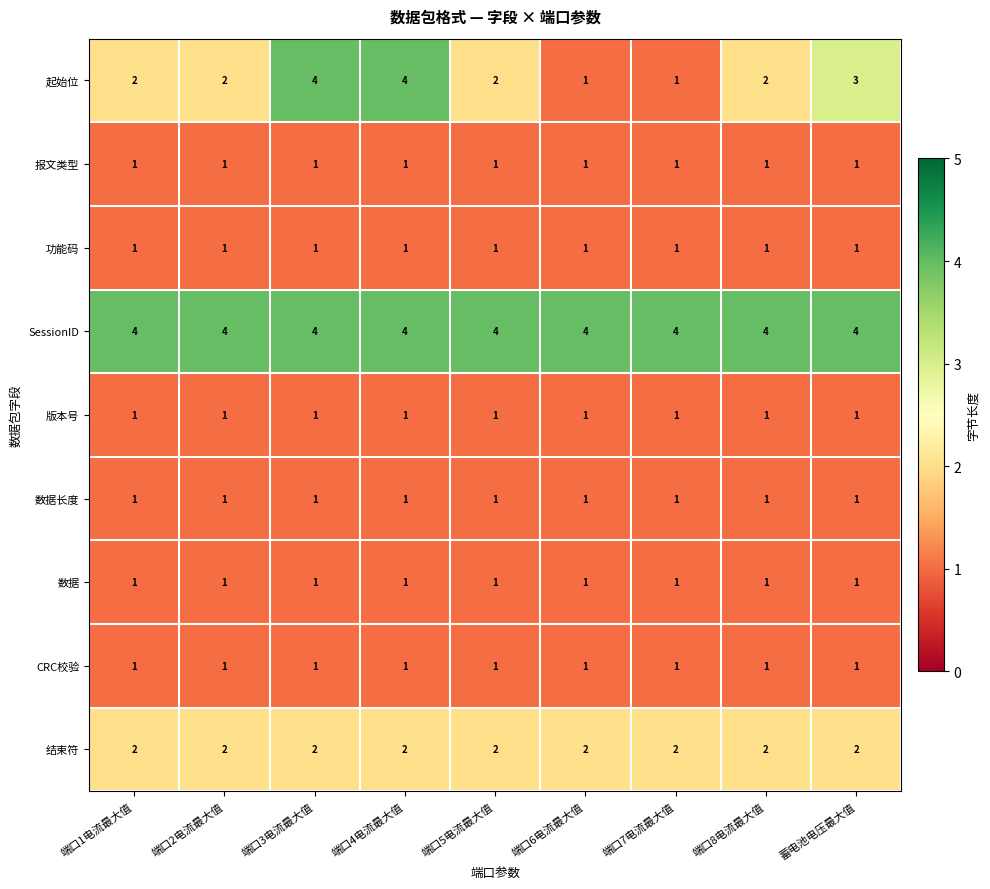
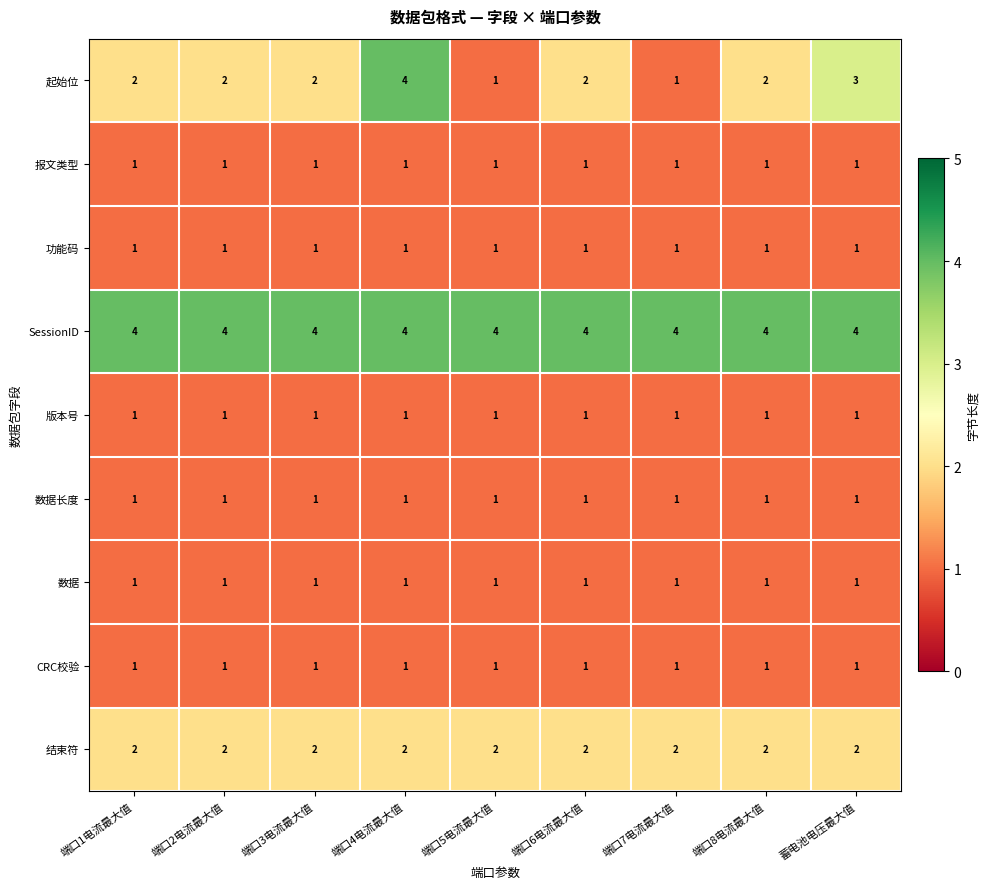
  {
    "起始位": {
      "端口1电流最大值": 2,
      "端口2电流最大值": 2,
-     "端口3电流最大值": 4,
+     "端口3电流最大值": 2,
      "端口4电流最大值": 4,
-     "端口5电流最大值": 2,
-     "端口6电流最大值": 1,
+     "端口5电流最大值": 1,
+     "端口6电流最大值": 2,
      "端口7电流最大值": 1,
      "端口8电流最大值": 2,
      "蓄电池电压最大值": 3
    },
    "报文类型": {
      "端口1电流最大值": 1,
      "端口2电流最大值": 1,
      "端口3电流最大值": 1,
      "端口4电流最大值": 1,
      "端口5电流最大值": 1,
      "端口6电流最大值": 1,
      "端口7电流最大值": 1,
      "端口8电流最大值": 1,
      "蓄电池电压最大值": 1
    },
    "功能码": {
      "端口1电流最大值": 1,
      "端口2电流最大值": 1,
      "端口3电流最大值": 1,
      "端口4电流最大值": 1,
      "端口5电流最大值": 1,
      "端口6电流最大值": 1,
      "端口7电流最大值": 1,
      "端口8电流最大值": 1,
      "蓄电池电压最大值": 1
    },
    "SessionID": {
      "端口1电流最大值": 4,
      "端口2电流最大值": 4,
      "端口3电流最大值": 4,
      "端口4电流最大值": 4,
      "端口5电流最大值": 4,
      "端口6电流最大值": 4,
      "端口7电流最大值": 4,
      "端口8电流最大值": 4,
      "蓄电池电压最大值": 4
    },
    "版本号": {
      "端口1电流最大值": 1,
      "端口2电流最大值": 1,
      "端口3电流最大值": 1,
      "端口4电流最大值": 1,
      "端口5电流最大值": 1,
      "端口6电流最大值": 1,
      "端口7电流最大值": 1,
      "端口8电流最大值": 1,
      "蓄电池电压最大值": 1
    },
    "数据长度": {
      "端口1电流最大值": 1,
      "端口2电流最大值": 1,
      "端口3电流最大值": 1,
      "端口4电流最大值": 1,
      "端口5电流最大值": 1,
      "端口6电流最大值": 1,
      "端口7电流最大值": 1,
      "端口8电流最大值": 1,
      "蓄电池电压最大值": 1
    },
    "数据": {
      "端口1电流最大值": 1,
      "端口2电流最大值": 1,
      "端口3电流最大值": 1,
      "端口4电流最大值": 1,
      "端口5电流最大值": 1,
      "端口6电流最大值": 1,
      "端口7电流最大值": 1,
      "端口8电流最大值": 1,
      "蓄电池电压最大值": 1
    },
    "CRC校验": {
      "端口1电流最大值": 1,
      "端口2电流最大值": 1,
      "端口3电流最大值": 1,
      "端口4电流最大值": 1,
      "端口5电流最大值": 1,
      "端口6电流最大值": 1,
      "端口7电流最大值": 1,
      "端口8电流最大值": 1,
      "蓄电池电压最大值": 1
    },
    "结束符": {
      "端口1电流最大值": 2,
      "端口2电流最大值": 2,
      "端口3电流最大值": 2,
      "端口4电流最大值": 2,
      "端口5电流最大值": 2,
      "端口6电流最大值": 2,
      "端口7电流最大值": 2,
      "端口8电流最大值": 2,
      "蓄电池电压最大值": 2
    }
  }
